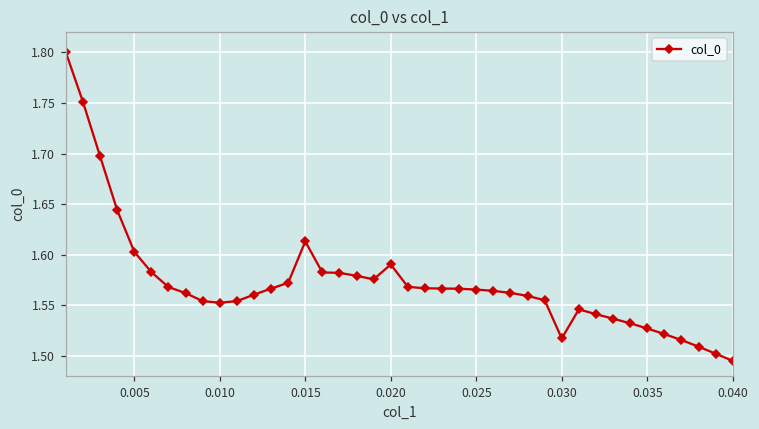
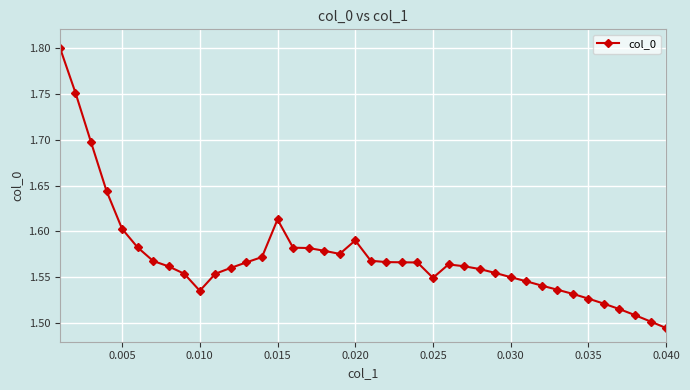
  {
    "0.005": 1.60,
-   "0.010": 1.55,
+   "0.010": 1.54,
    "0.015": 1.61,
    "0.020": 1.59,
-   "0.025": 1.57,
-   "0.030": 1.52,
+   "0.025": 1.55,
+   "0.030": 1.55,
    "0.035": 1.53,
    "0.040": 1.49
  }
